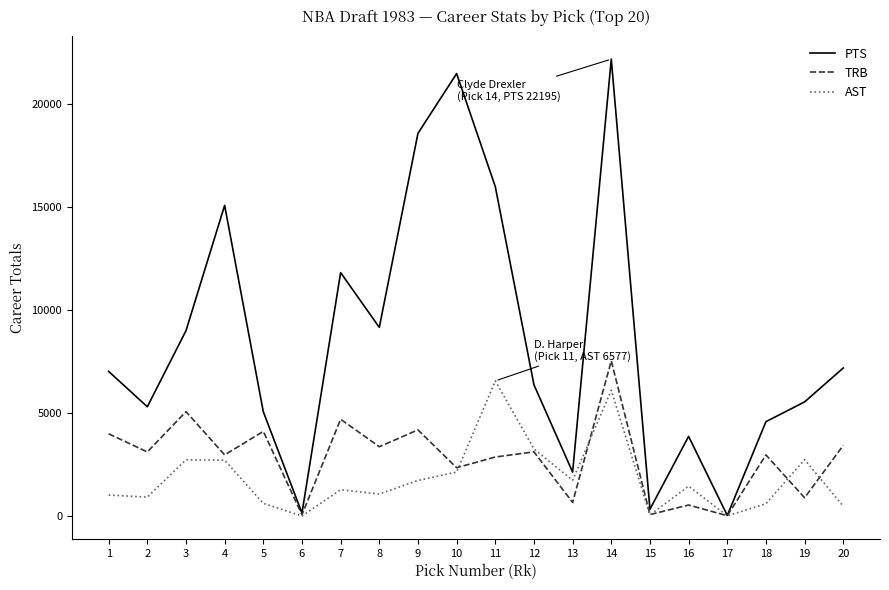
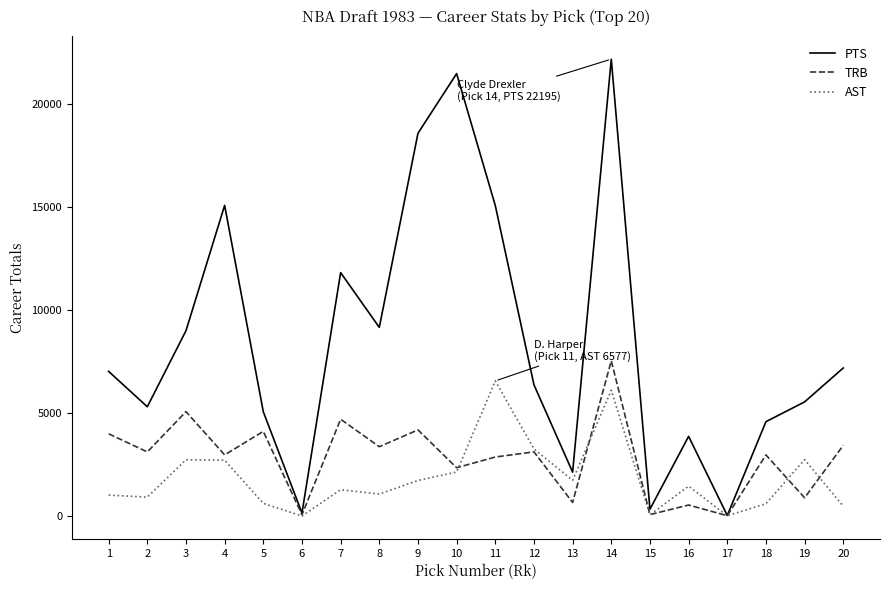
  {
    "PTS": {
      "1": 7000,
      "2": 5300,
      "3": 9000,
      "4": 15100,
      "5": 5100,
      "7": 11800,
      "8": 9200,
      "9": 18600,
-     "11": 16000,
+     "11": 15100,
      "12": 6400,
      "13": 2200,
      "14": 22200,
      "15": 400,
      "16": 3900,
      "18": 4600,
      "19": 5600,
      "20": 7200
    },
    "TRB": {
      "1": 4000,
      "2": 3100,
      "3": 5100,
      "4": 3000,
      "5": 4100,
      "7": 4700,
      "8": 3400,
      "9": 4200,
      "10": 2400,
      "11": 2900,
      "12": 3100,
      "13": 700,
      "16": 600,
      "18": 3000,
      "19": 900,
      "20": 3500
    },
    "AST": {
      "1": 1000,
      "2": 900,
      "3": 2800,
      "4": 2700,
      "5": 600,
      "7": 1300,
      "8": 1100,
      "9": 1700,
      "10": 2200,
      "11": 6600,
      "12": 3300,
      "13": 1800,
      "14": 6100,
      "16": 1500,
      "18": 600,
      "19": 2800,
      "20": 500
    }
  }
